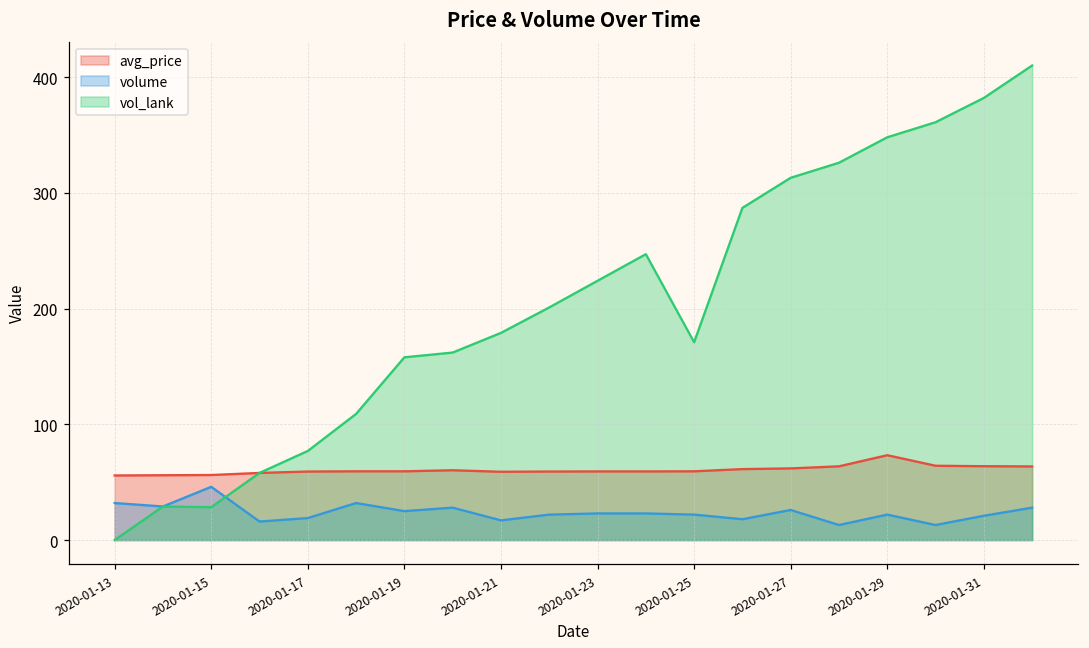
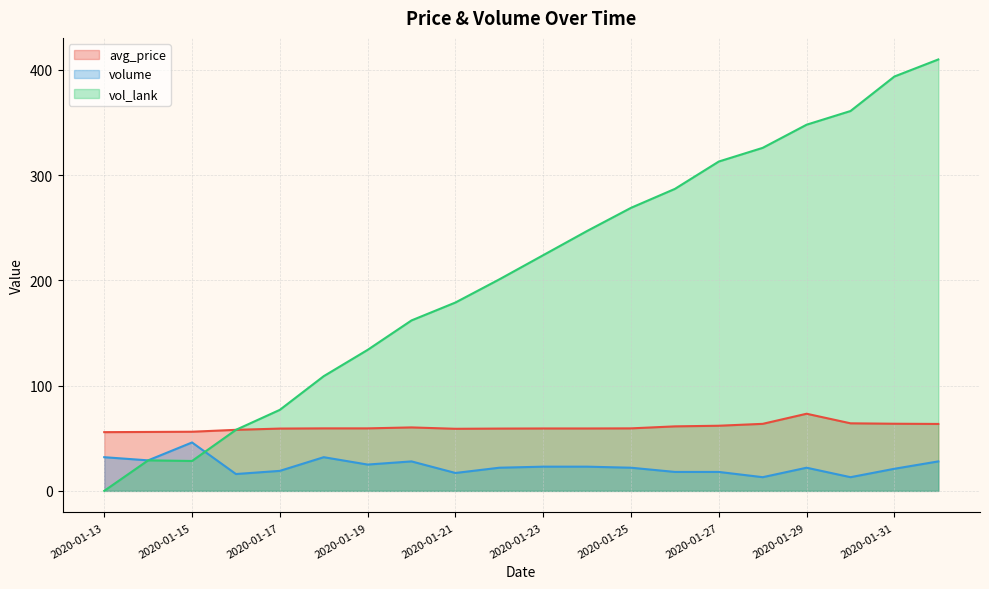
  {
    "avg_price": {
      "2020-01-13": 56,
      "2020-01-15": 56,
      "2020-01-17": 59,
      "2020-01-19": 59,
      "2020-01-21": 59,
      "2020-01-23": 59,
      "2020-01-25": 59,
      "2020-01-27": 62,
      "2020-01-29": 73,
      "2020-01-31": 64
    },
    "volume": {
      "2020-01-13": 32,
      "2020-01-15": 46,
      "2020-01-17": 19,
      "2020-01-19": 25,
      "2020-01-21": 17,
      "2020-01-23": 23,
      "2020-01-25": 22,
-     "2020-01-27": 26,
+     "2020-01-27": 18,
      "2020-01-29": 22,
      "2020-01-31": 21
    },
    "vol_lank": {
      "2020-01-13": 0,
      "2020-01-15": 28,
      "2020-01-17": 77,
-     "2020-01-19": 158,
+     "2020-01-19": 134,
      "2020-01-21": 179,
      "2020-01-23": 224,
-     "2020-01-25": 171,
+     "2020-01-25": 269,
      "2020-01-27": 313,
      "2020-01-29": 348,
-     "2020-01-31": 382
+     "2020-01-31": 394
    }
  }
